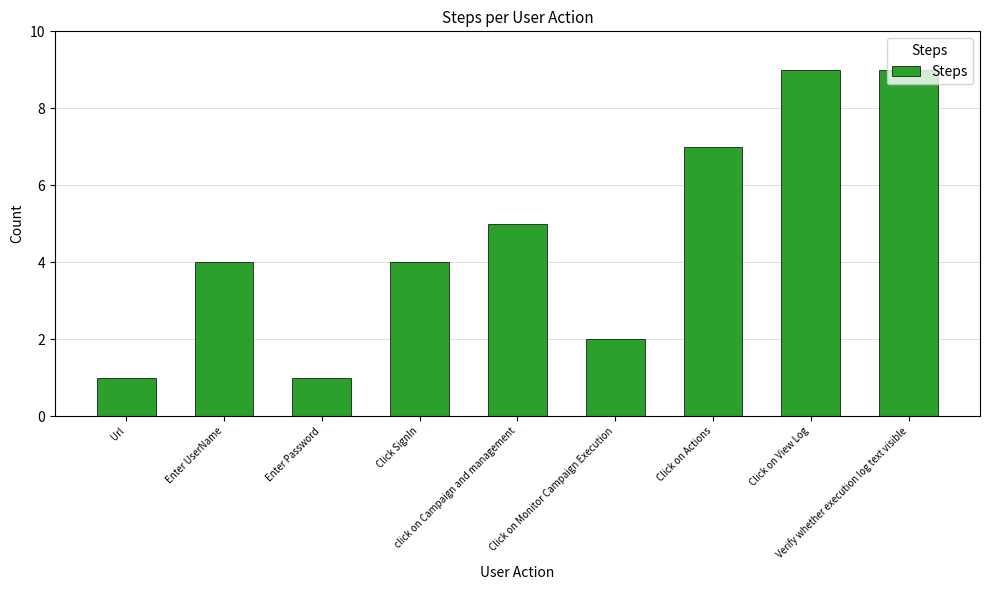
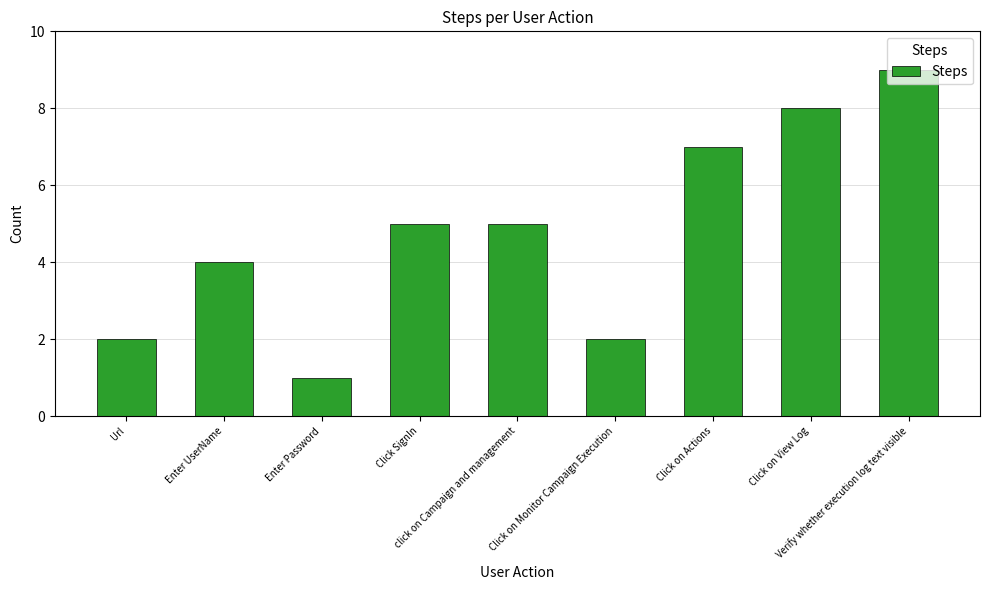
  {
-   "Url": 1,
+   "Url": 2,
    "Enter UserName": 4,
    "Enter Password": 1,
-   "Click SignIn": 4,
+   "Click SignIn": 5,
    "click on Campaign and management": 5,
    "Click on Monitor Campaign Execution": 2,
    "Click on Actions": 7,
-   "Click on View Log": 9
+   "Click on View Log": 8
  }
